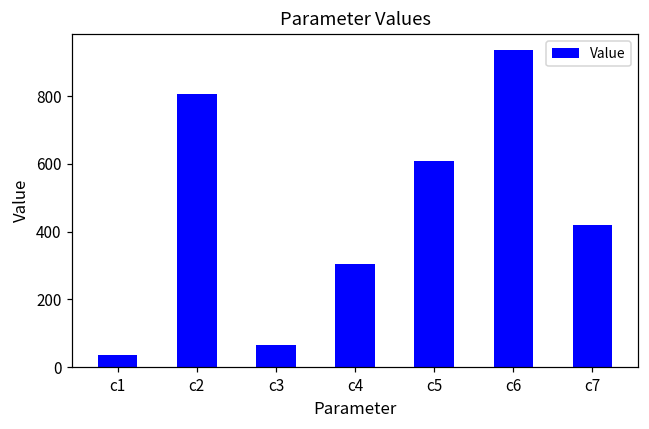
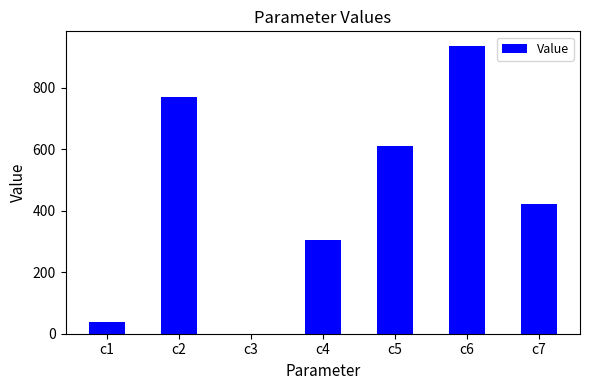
  {
    "c1": 40,
-   "c2": 810,
-   "c3": 70,
+   "c2": 770,
+   "c3": 0,
    "c4": 310,
    "c5": 610,
    "c6": 940,
    "c7": 420
  }
